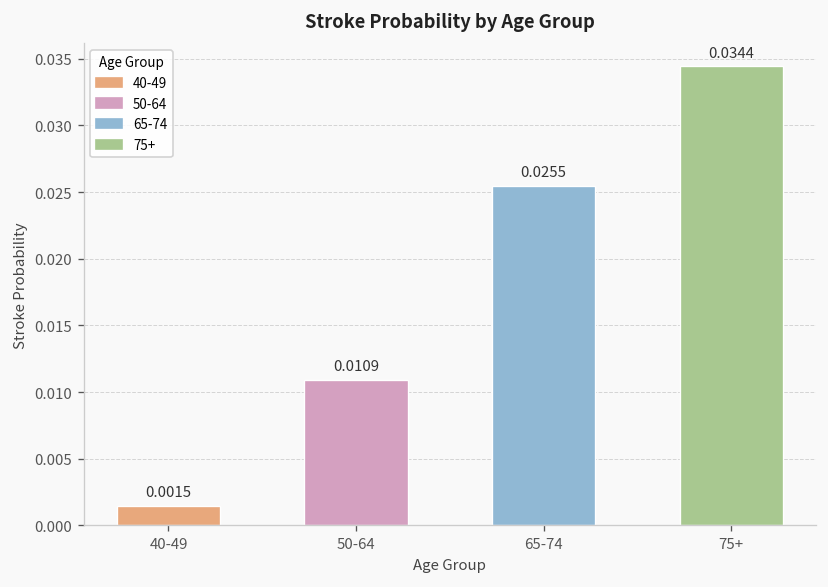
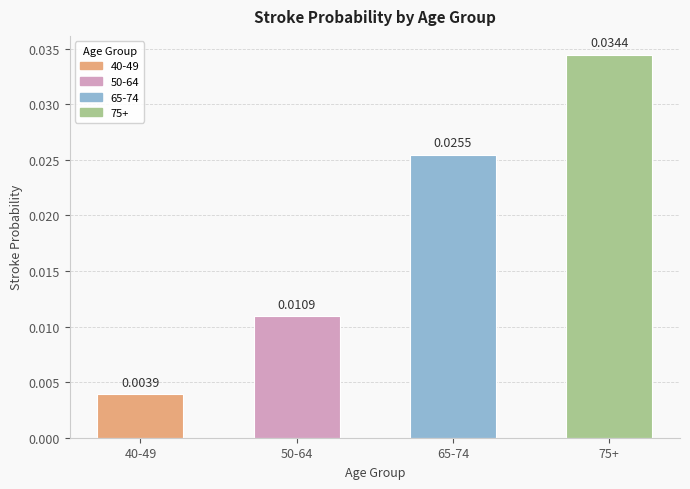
  {
-   "40-49": 0.0015,
+   "40-49": 0.0039,
    "50-64": 0.0109,
    "65-74": 0.0255,
    "75+": 0.0344
  }
